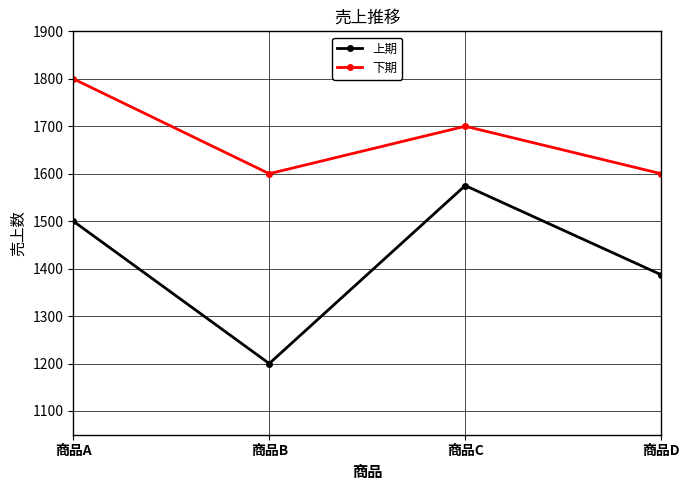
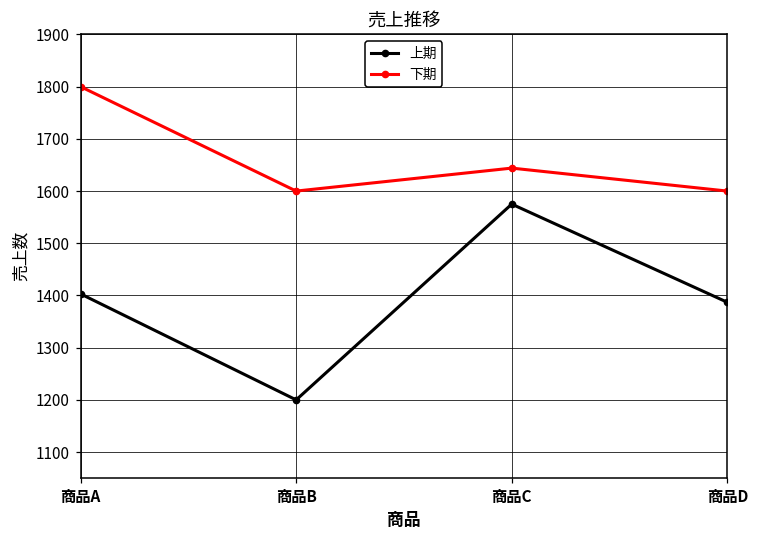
  {
    "上期": {
-     "商品A": 1500,
+     "商品A": 1400,
      "商品B": 1200,
      "商品C": 1580,
      "商品D": 1390
    },
    "下期": {
      "商品A": 1800,
      "商品B": 1600,
-     "商品C": 1700,
+     "商品C": 1640,
      "商品D": 1600
    }
  }
